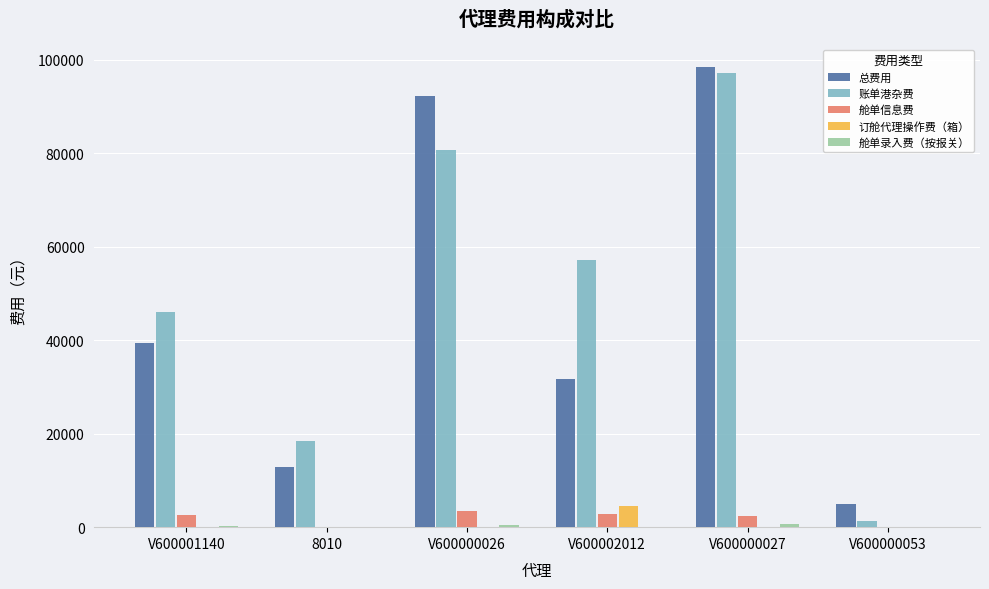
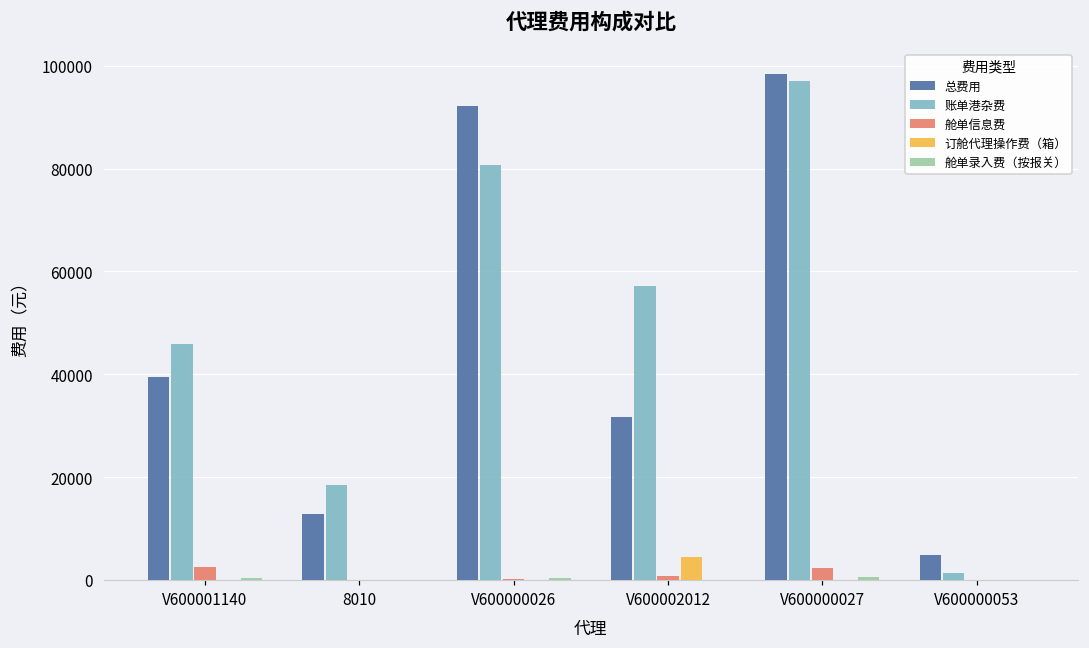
  {
    "总费用": {
      "V600001140": 39000,
      "8010": 13000,
      "V600000026": 92000,
      "V600002012": 32000,
      "V600000027": 98000,
      "V600000053": 5000
    },
    "舱单信息费": {
      "V600001140": 3000,
      "8010": 0,
-     "V600000026": 3000,
-     "V600002012": 3000,
+     "V600000026": 0,
+     "V600002012": 1000,
      "V600000027": 2000,
      "V600000053": 0
    },
    "订舱代理操作费（箱）": {
      "V600001140": 0,
      "8010": 0,
      "V600000026": 0,
      "V600002012": 5000,
      "V600000027": 0,
      "V600000053": 0
    }
  }
